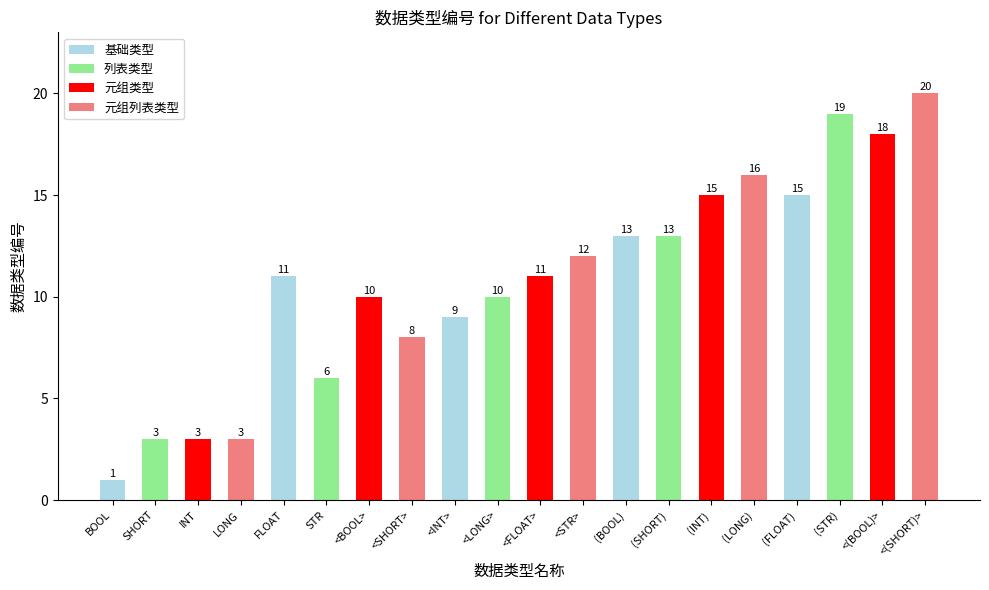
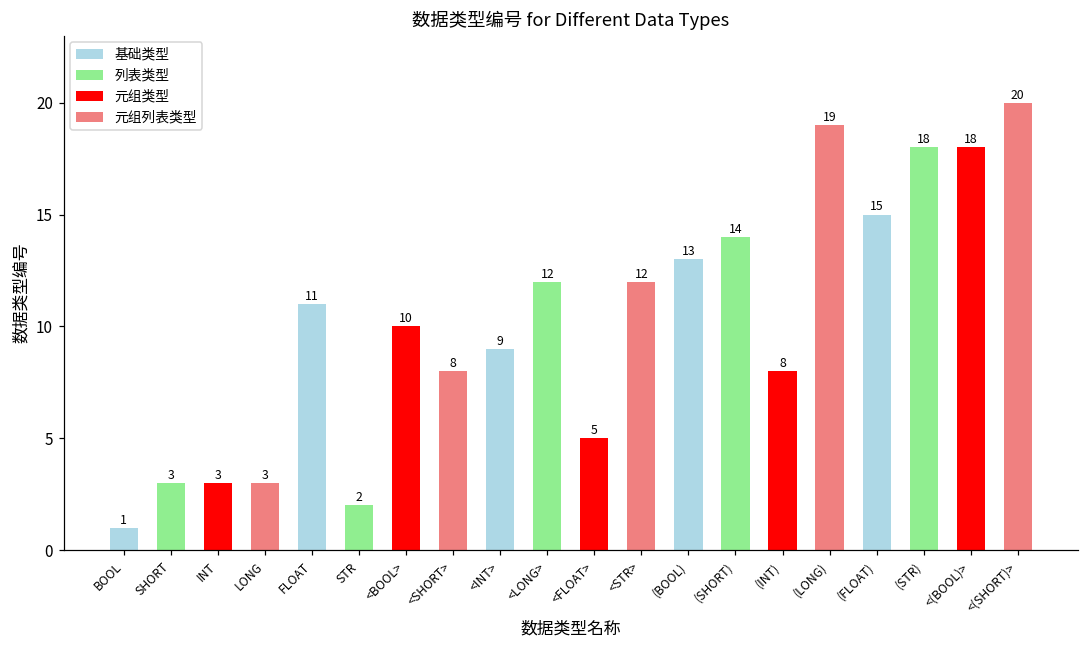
  {
    "BOOL": 1,
    "SHORT": 3,
    "INT": 3,
    "LONG": 3,
    "FLOAT": 11,
-   "STR": 6,
+   "STR": 2,
    "<BOOL>": 10,
    "<SHORT>": 8,
    "<INT>": 9,
-   "<LONG>": 10,
-   "<FLOAT>": 11,
+   "<LONG>": 12,
+   "<FLOAT>": 5,
    "<STR>": 12,
    "(BOOL)": 13,
-   "(SHORT)": 13,
-   "(INT)": 15,
-   "(LONG)": 16,
+   "(SHORT)": 14,
+   "(INT)": 8,
+   "(LONG)": 19,
    "(FLOAT)": 15,
-   "(STR)": 19,
+   "(STR)": 18,
    "<(BOOL)>": 18,
    "<(SHORT)>": 20
  }
